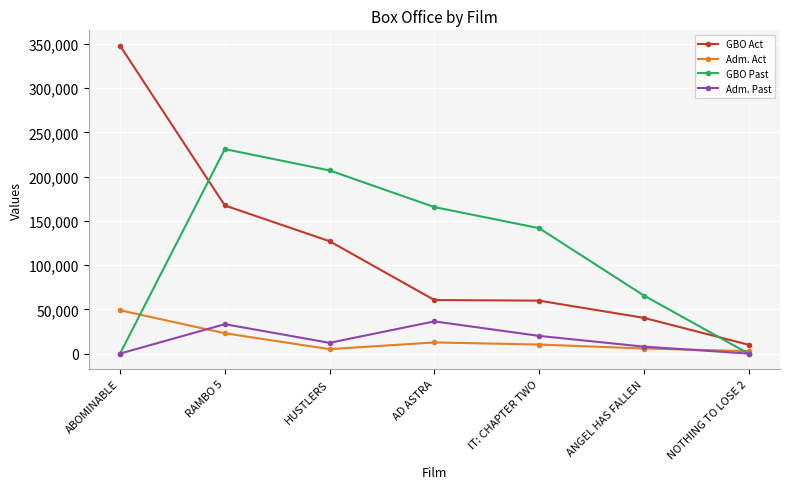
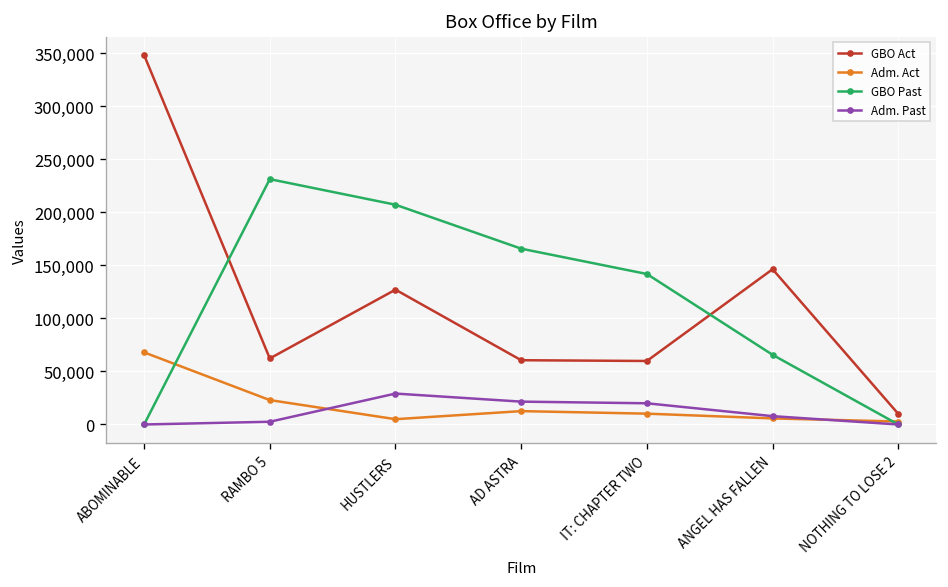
  {
    "GBO Act": {
      "ABOMINABLE": "350,000",
-     "RAMBO 5": "170,000",
+     "RAMBO 5": "60,000",
      "HUSTLERS": "130,000",
      "AD ASTRA": "60,000",
      "IT: CHAPTER TWO": "60,000",
-     "ANGEL HAS FALLEN": "40,000",
+     "ANGEL HAS FALLEN": "150,000",
      "NOTHING TO LOSE 2": "10,000"
    },
    "Adm. Act": {
-     "ABOMINABLE": "50,000",
+     "ABOMINABLE": "70,000",
      "RAMBO 5": "20,000",
      "HUSTLERS": "0",
      "AD ASTRA": "10,000",
      "IT: CHAPTER TWO": "10,000"
    },
    "GBO Past": {
      "RAMBO 5": "230,000",
      "HUSTLERS": "210,000",
      "AD ASTRA": "170,000",
      "IT: CHAPTER TWO": "140,000",
      "ANGEL HAS FALLEN": "70,000"
    },
    "Adm. Past": {
-     "RAMBO 5": "30,000",
-     "HUSTLERS": "10,000",
-     "AD ASTRA": "40,000",
+     "RAMBO 5": "0",
+     "HUSTLERS": "30,000",
+     "AD ASTRA": "20,000",
      "IT: CHAPTER TWO": "20,000"
    }
  }
